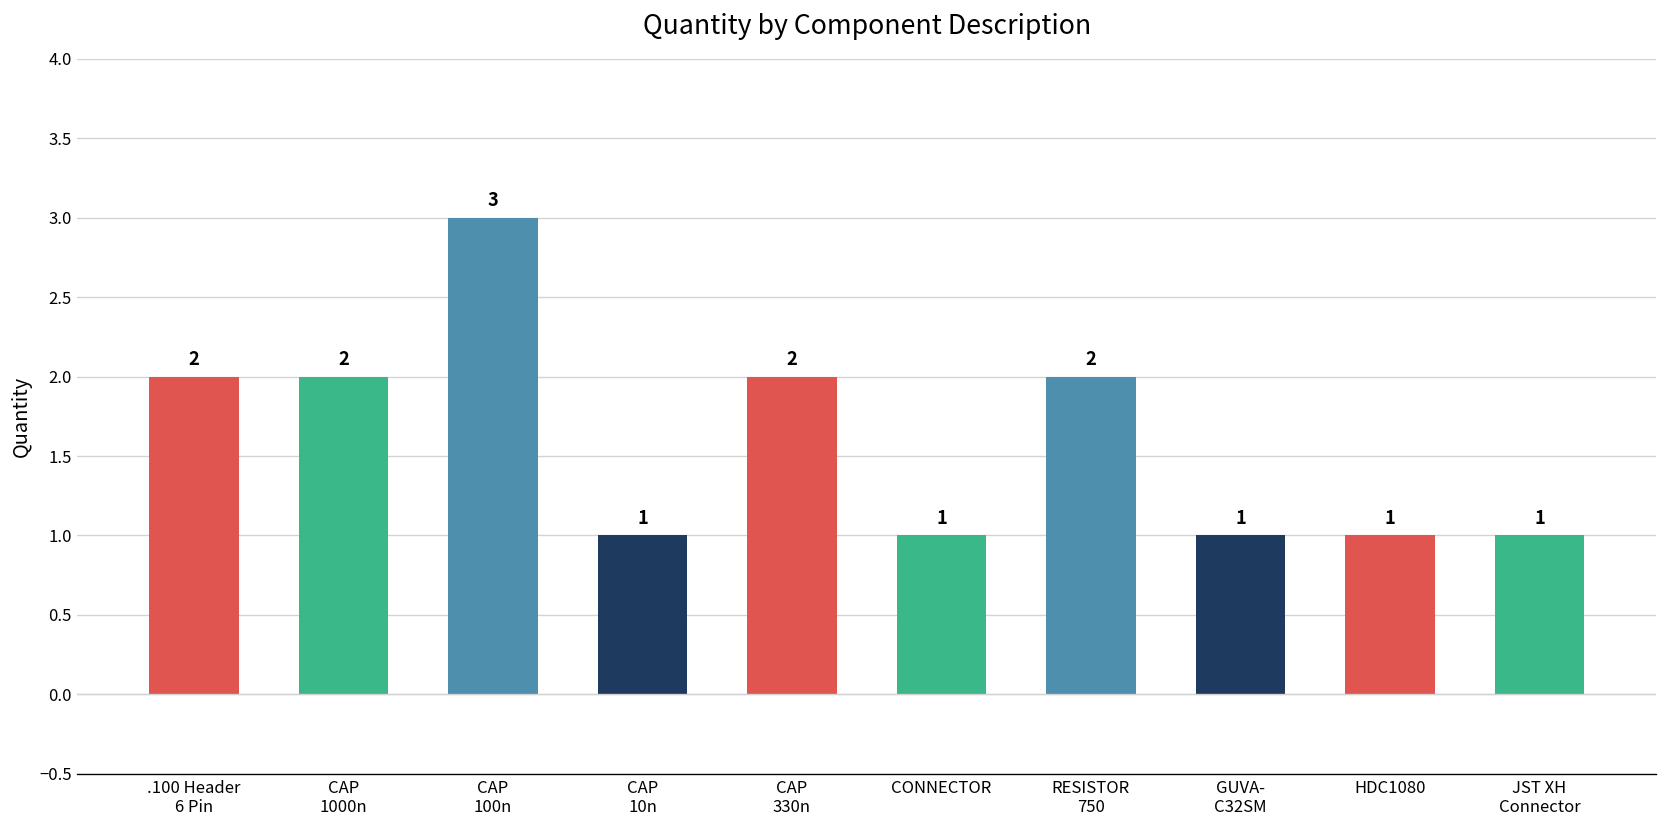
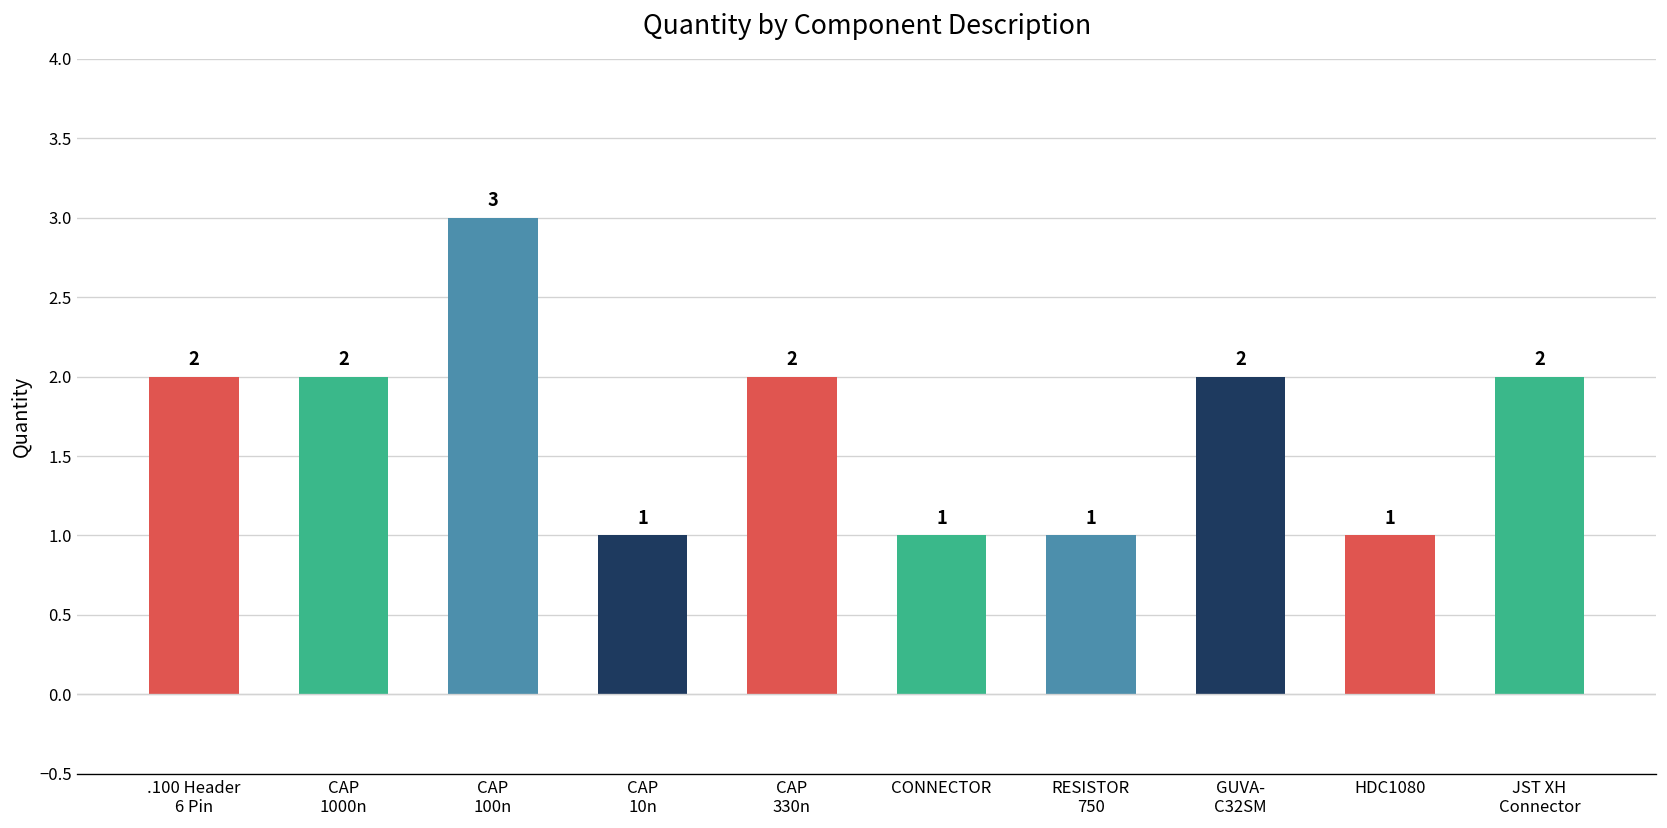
  {
    ".100 Header 6 Pin": 2,
    "CAP 1000n": 2,
    "CAP 100n": 3,
    "CAP 10n": 1,
    "CAP 330n": 2,
    "CONNECTOR": 1,
-   "RESISTOR 750": 2,
-   "GUVA- C32SM": 1,
+   "RESISTOR 750": 1,
+   "GUVA- C32SM": 2,
    "HDC1080": 1,
-   "JST XH Connector": 1
+   "JST XH Connector": 2
  }
